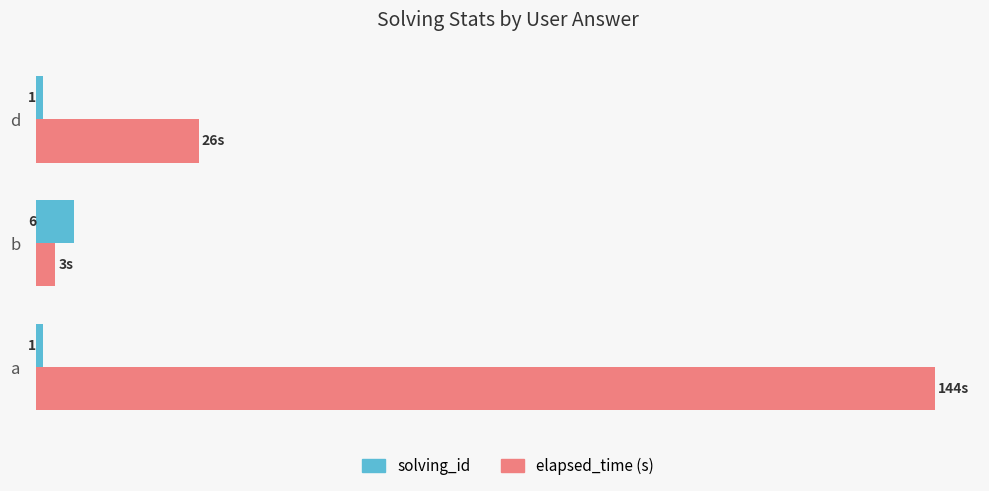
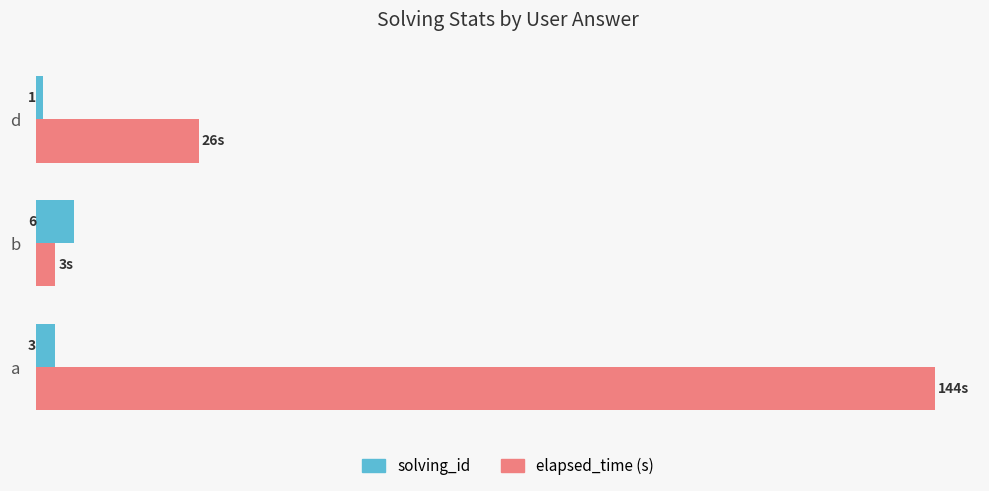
  {
    "solving_id": {
      "d": "1",
-     "a": "1"
+     "a": "3"
    },
    "elapsed_time (s)": {
      "d": "26s",
      "b": "3s",
      "a": "144s"
    }
  }
